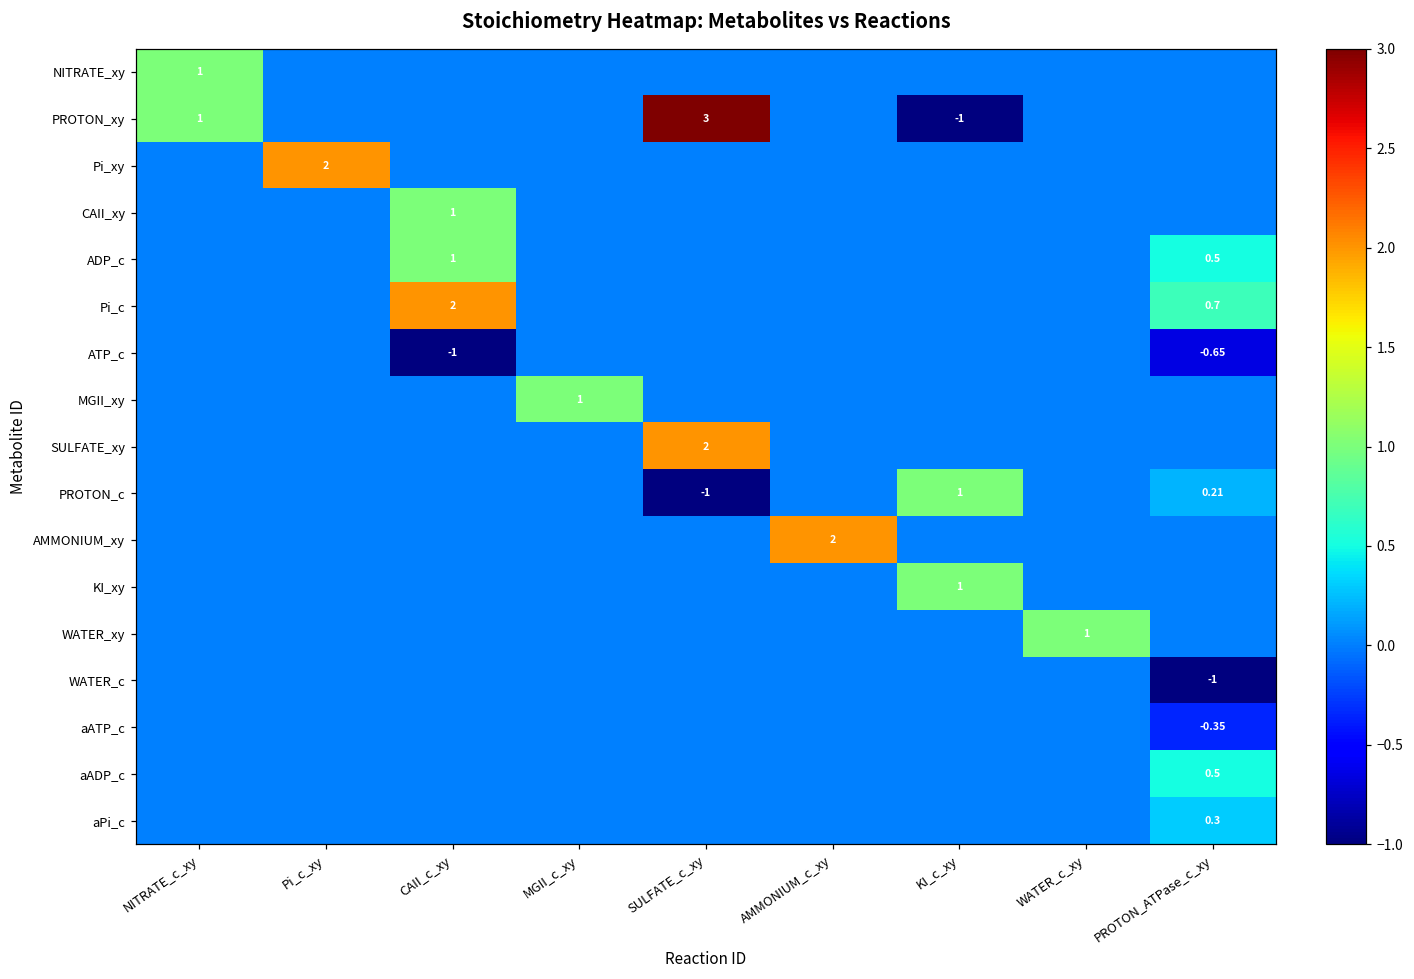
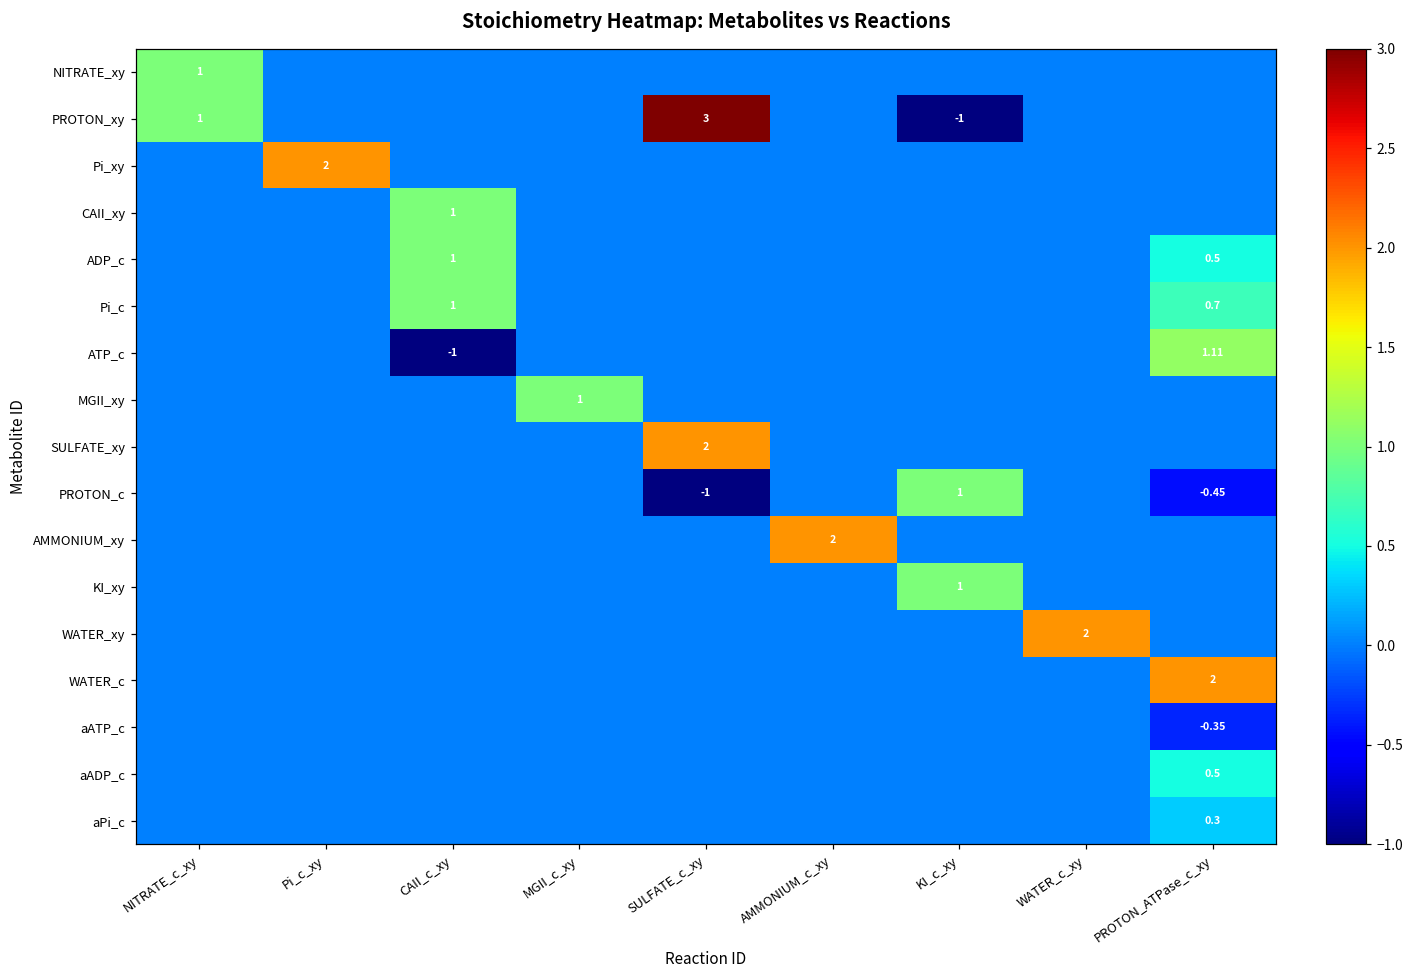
  {
    "NITRATE_xy": {
      "NITRATE_c_xy": 1
    },
    "PROTON_xy": {
      "NITRATE_c_xy": 1,
      "SULFATE_c_xy": 3,
      "KI_c_xy": -1
    },
    "Pi_xy": {
      "Pi_c_xy": 2
    },
    "CAII_xy": {
      "CAII_c_xy": 1
    },
    "ADP_c": {
      "CAII_c_xy": 1,
      "PROTON_ATPase_c_xy": 0.5
    },
    "Pi_c": {
-     "CAII_c_xy": 2,
+     "CAII_c_xy": 1,
      "PROTON_ATPase_c_xy": 0.7
    },
    "ATP_c": {
      "CAII_c_xy": -1,
-     "PROTON_ATPase_c_xy": -0.65
+     "PROTON_ATPase_c_xy": 1.11
    },
    "MGII_xy": {
      "MGII_c_xy": 1
    },
    "SULFATE_xy": {
      "SULFATE_c_xy": 2
    },
    "PROTON_c": {
      "SULFATE_c_xy": -1,
      "KI_c_xy": 1,
-     "PROTON_ATPase_c_xy": 0.21
+     "PROTON_ATPase_c_xy": -0.45
    },
    "AMMONIUM_xy": {
      "AMMONIUM_c_xy": 2
    },
    "KI_xy": {
      "KI_c_xy": 1
    },
    "WATER_xy": {
-     "WATER_c_xy": 1
+     "WATER_c_xy": 2
    },
    "WATER_c": {
-     "PROTON_ATPase_c_xy": -1
+     "PROTON_ATPase_c_xy": 2
    },
    "aATP_c": {
      "PROTON_ATPase_c_xy": -0.35
    },
    "aADP_c": {
      "PROTON_ATPase_c_xy": 0.5
    },
    "aPi_c": {
      "PROTON_ATPase_c_xy": 0.3
    }
  }
